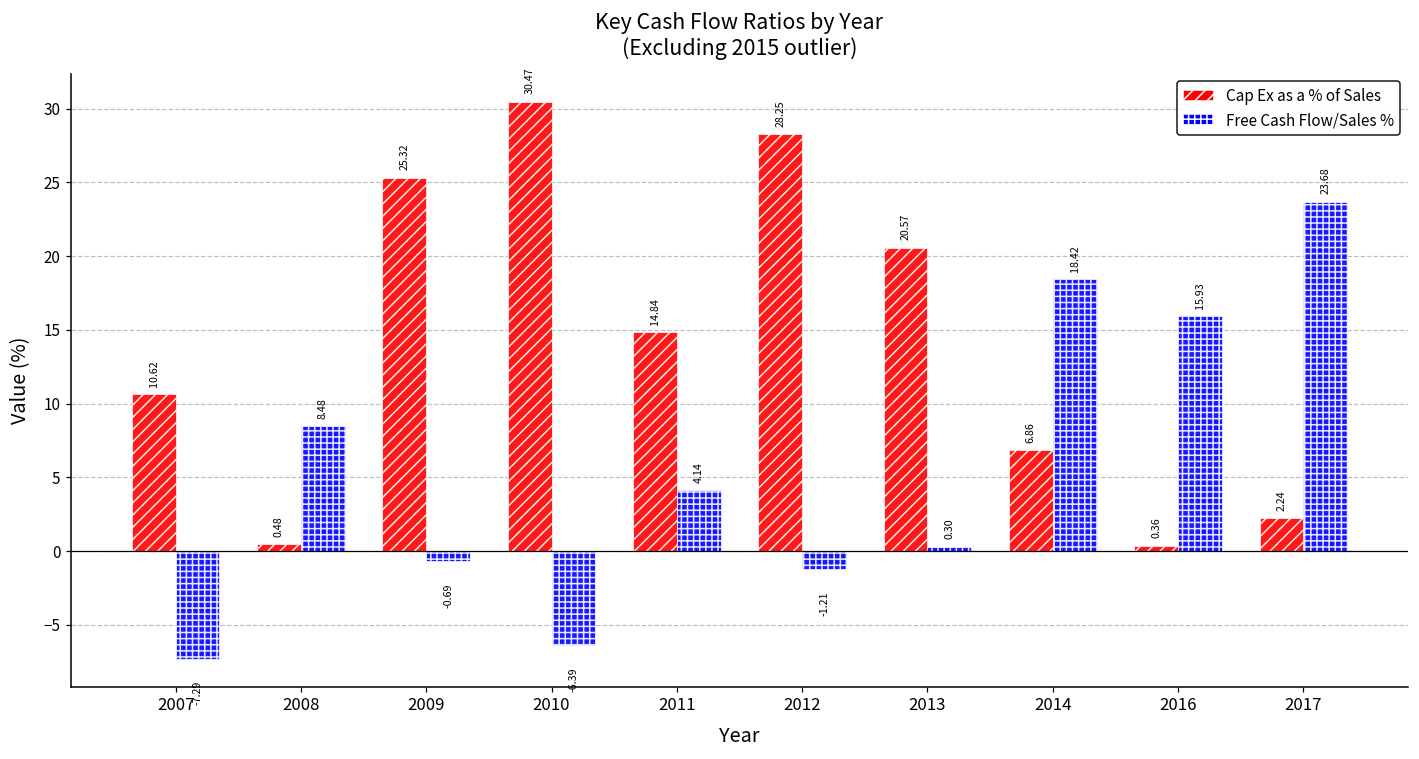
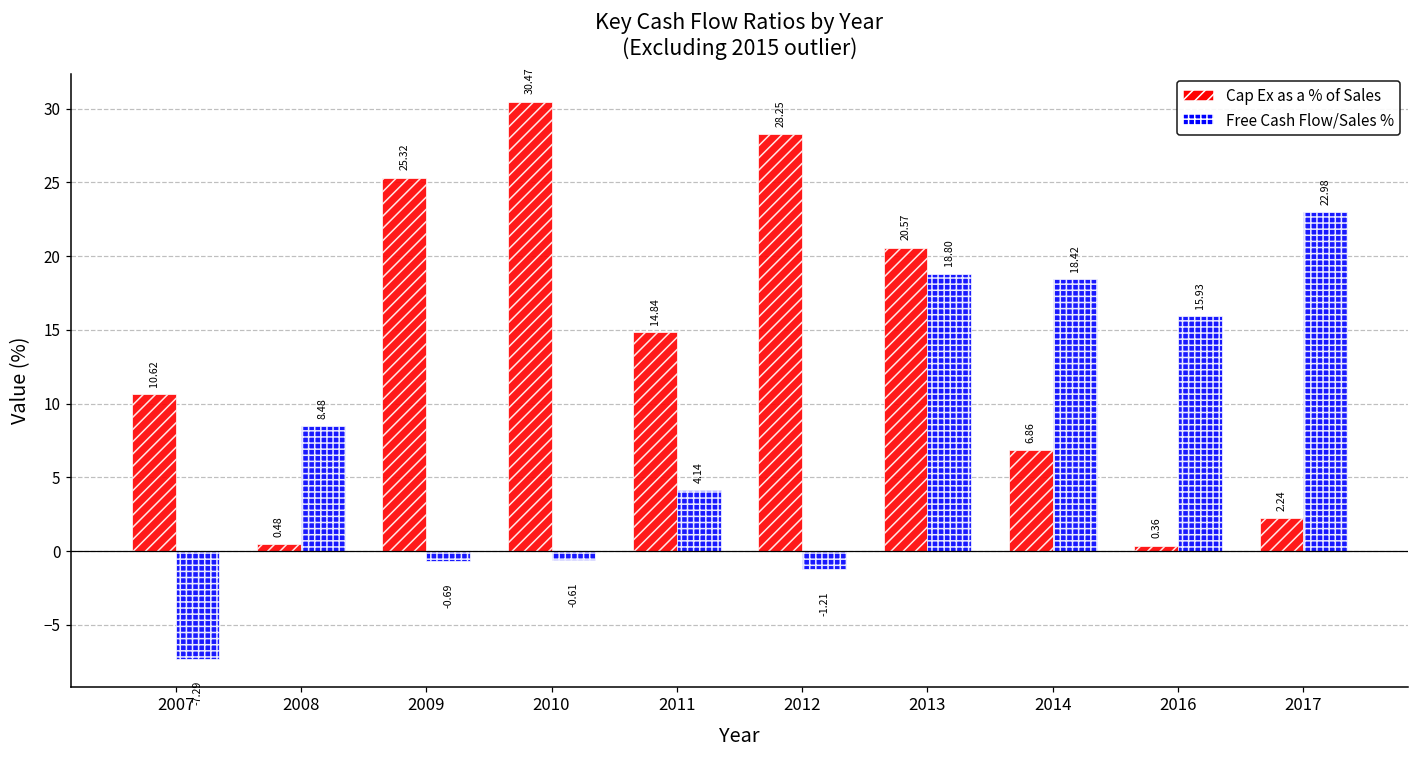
  {
    "Cap Ex as a % of Sales": {
      "2007": 10.62,
      "2008": 0.48,
      "2009": 25.32,
      "2010": 30.47,
      "2011": 14.84,
      "2012": 28.25,
      "2013": 20.57,
      "2014": 6.86,
      "2016": 0.36,
      "2017": 2.24
    },
    "Free Cash Flow/Sales %": {
      "2007": -7.29,
      "2008": 8.48,
      "2009": -0.69,
-     "2010": -6.39,
+     "2010": -0.61,
      "2011": 4.14,
      "2012": -1.21,
-     "2013": 0.30,
+     "2013": 18.80,
      "2014": 18.42,
      "2016": 15.93,
-     "2017": 23.68
+     "2017": 22.98
    }
  }
